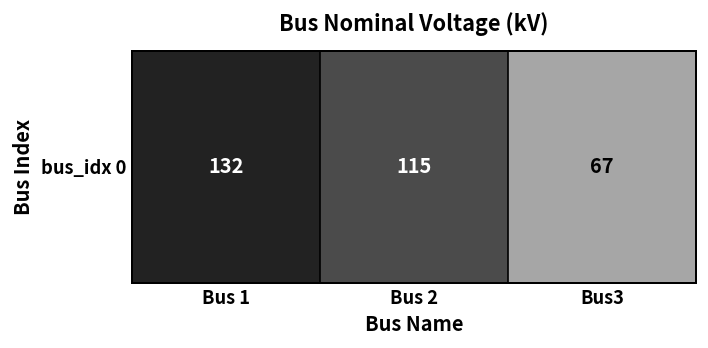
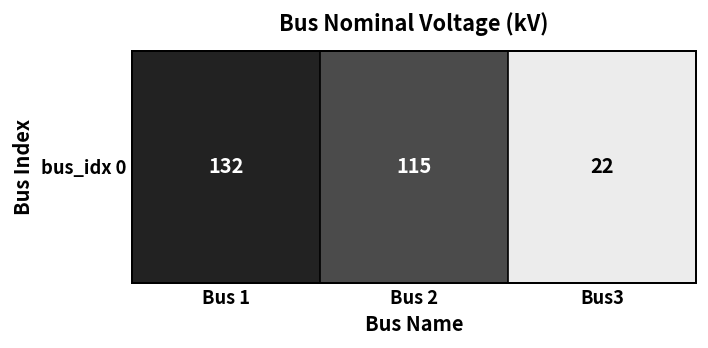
  {
    "bus_idx 0": {
      "Bus 1": 132,
      "Bus 2": 115,
-     "Bus3": 67
+     "Bus3": 22
    }
  }
